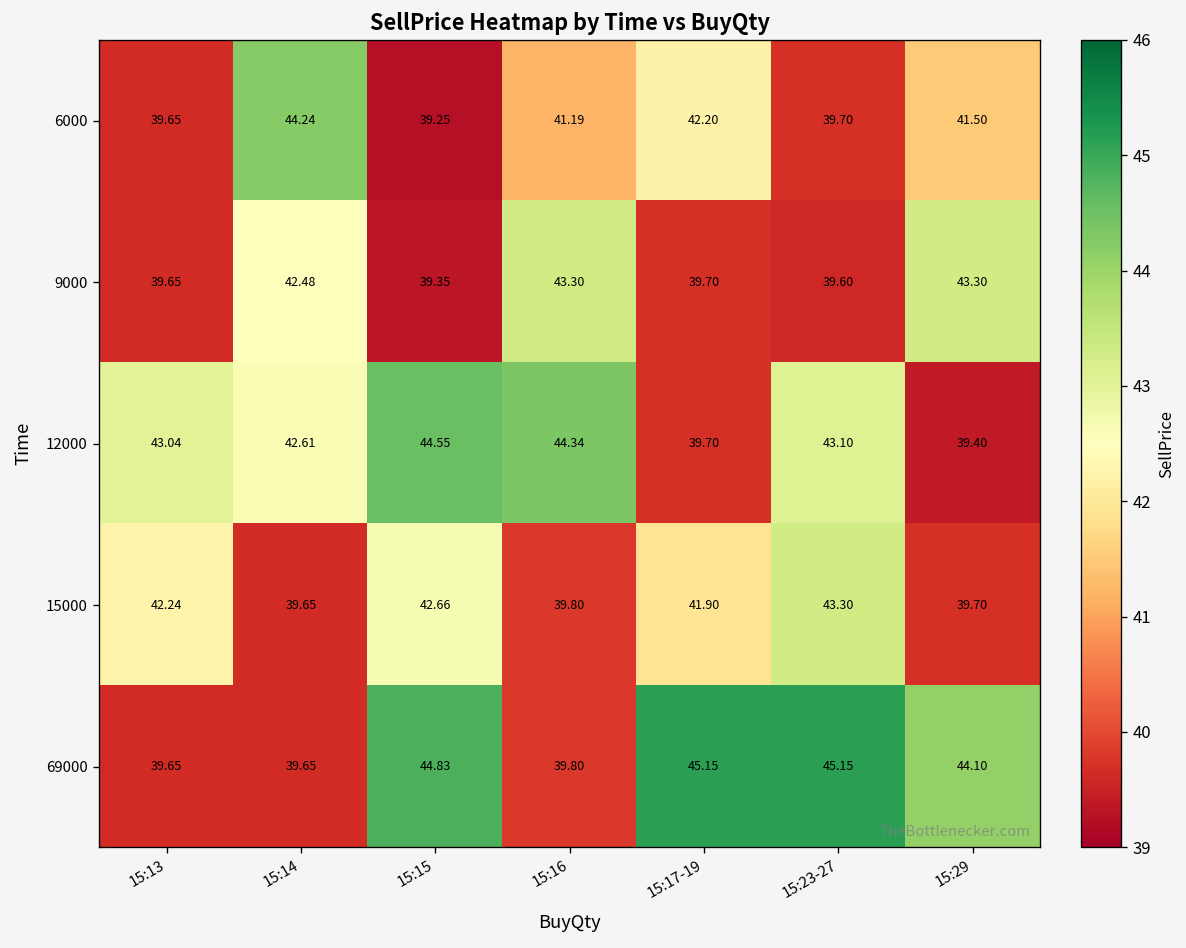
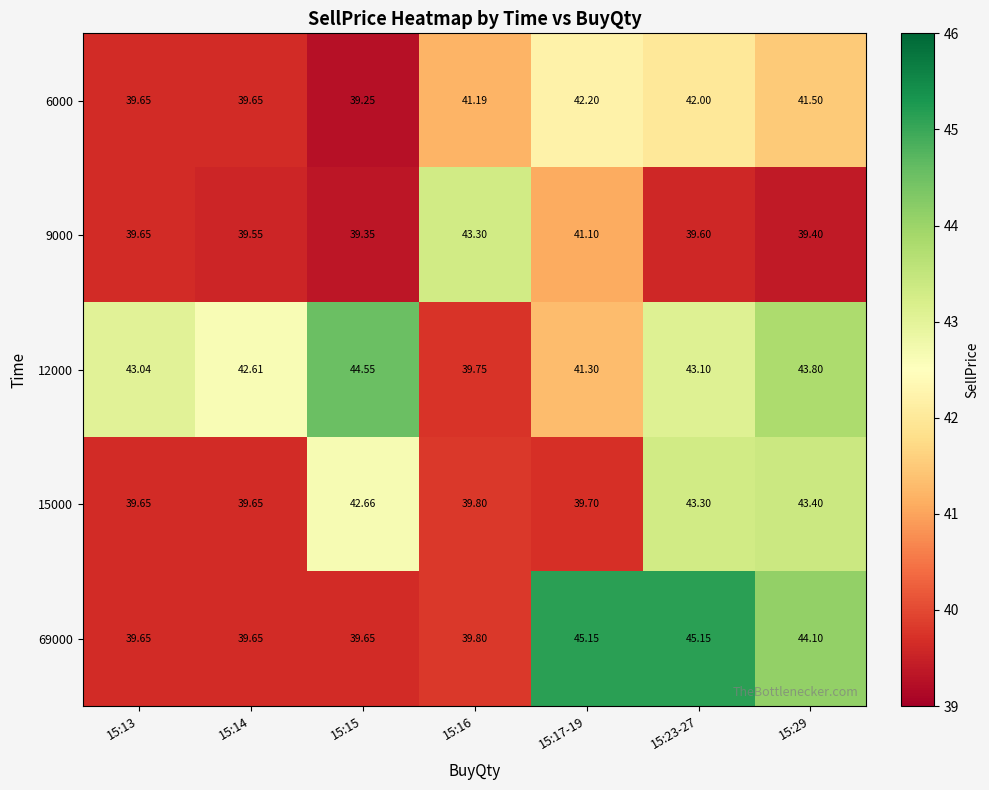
  {
    "6000": {
      "15:13": 39.65,
-     "15:14": 44.24,
+     "15:14": 39.65,
      "15:15": 39.25,
      "15:16": 41.19,
      "15:17-19": 42.20,
-     "15:23-27": 39.70,
+     "15:23-27": 42.00,
      "15:29": 41.50
    },
    "9000": {
      "15:13": 39.65,
-     "15:14": 42.48,
+     "15:14": 39.55,
      "15:15": 39.35,
      "15:16": 43.30,
-     "15:17-19": 39.70,
+     "15:17-19": 41.10,
      "15:23-27": 39.60,
-     "15:29": 43.30
+     "15:29": 39.40
    },
    "12000": {
      "15:13": 43.04,
      "15:14": 42.61,
      "15:15": 44.55,
-     "15:16": 44.34,
-     "15:17-19": 39.70,
+     "15:16": 39.75,
+     "15:17-19": 41.30,
      "15:23-27": 43.10,
-     "15:29": 39.40
+     "15:29": 43.80
    },
    "15000": {
-     "15:13": 42.24,
+     "15:13": 39.65,
      "15:14": 39.65,
      "15:15": 42.66,
      "15:16": 39.80,
-     "15:17-19": 41.90,
+     "15:17-19": 39.70,
      "15:23-27": 43.30,
-     "15:29": 39.70
+     "15:29": 43.40
    },
    "69000": {
      "15:13": 39.65,
      "15:14": 39.65,
-     "15:15": 44.83,
+     "15:15": 39.65,
      "15:16": 39.80,
      "15:17-19": 45.15,
      "15:23-27": 45.15
    }
  }
